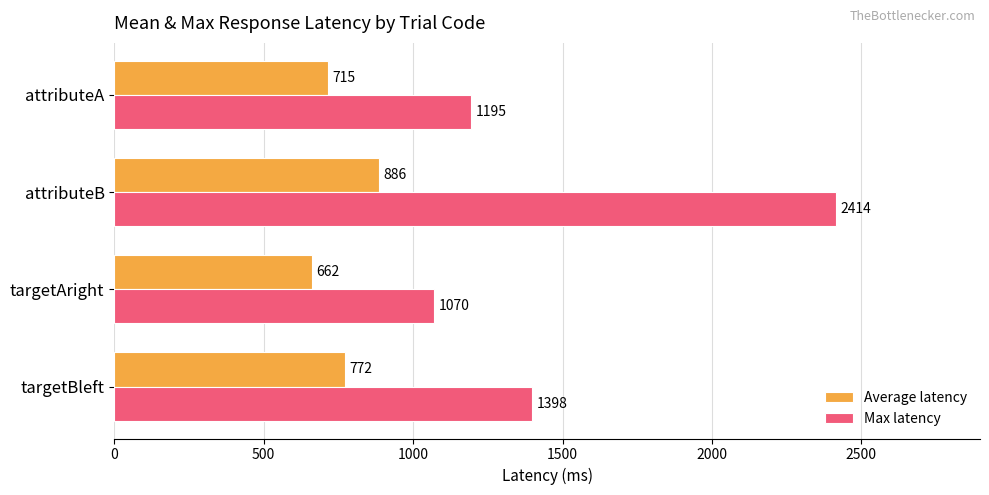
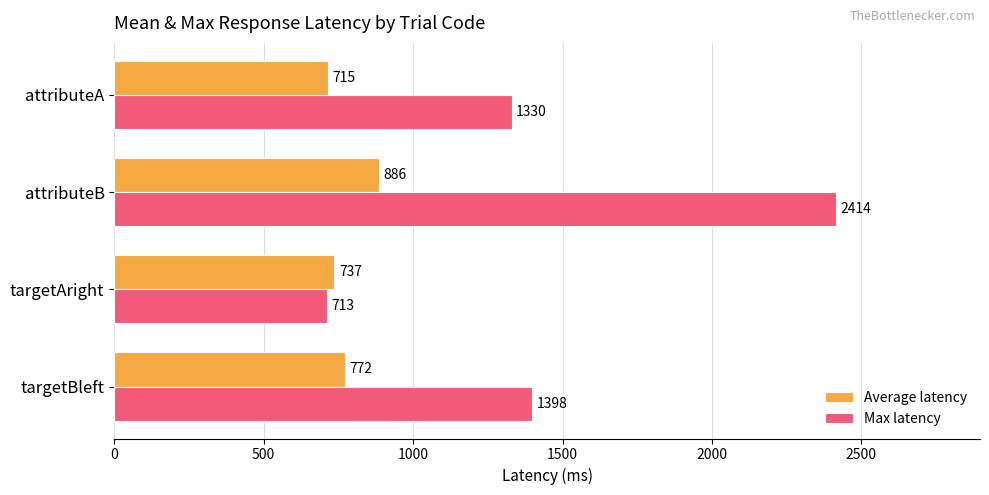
  {
    "Average latency": {
      "attributeA": 715,
      "attributeB": 886,
-     "targetAright": 662,
+     "targetAright": 737,
      "targetBleft": 772
    },
    "Max latency": {
-     "attributeA": 1195,
+     "attributeA": 1330,
      "attributeB": 2414,
-     "targetAright": 1070,
+     "targetAright": 713,
      "targetBleft": 1398
    }
  }
